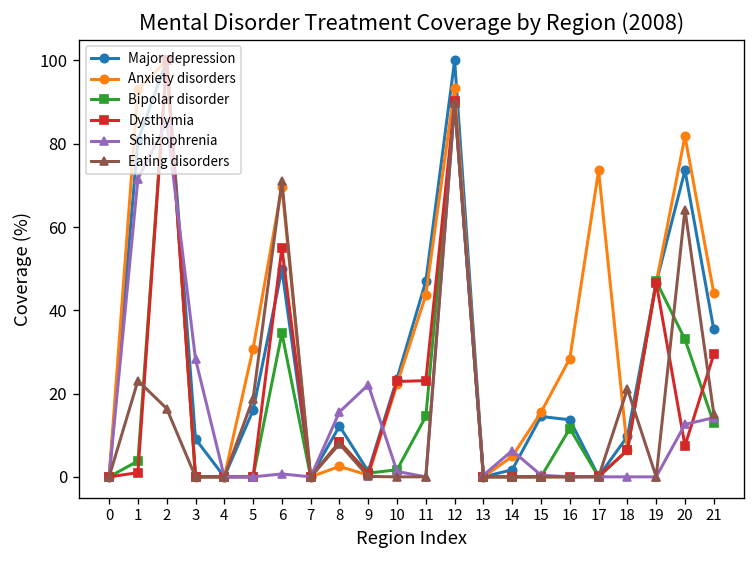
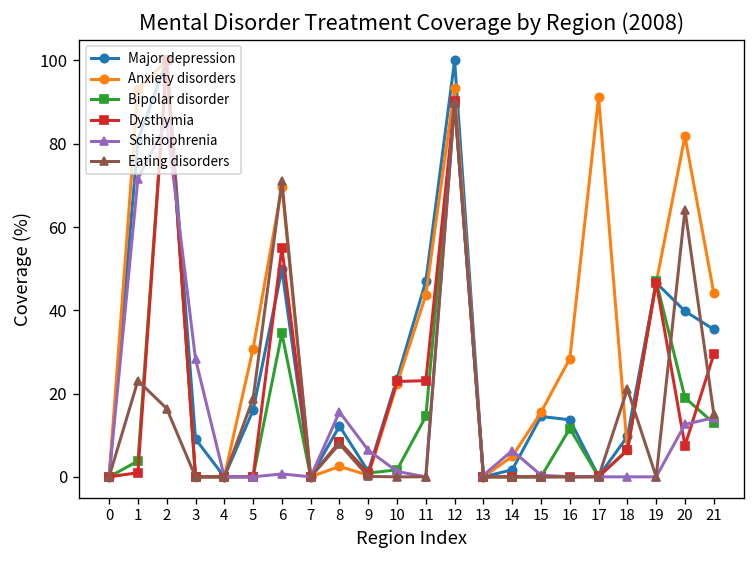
  {
    "Major depression": {
      "3": 9,
      "5": 16,
      "6": 50,
      "8": 12,
      "11": 47,
      "12": 100,
      "14": 2,
      "15": 15,
      "16": 14,
      "18": 10,
-     "20": 74,
+     "20": 40,
      "21": 35
    },
    "Anxiety disorders": {
      "5": 31,
      "6": 70,
      "8": 3,
      "11": 44,
      "12": 93,
      "14": 5,
      "15": 16,
      "16": 28,
-     "17": 74,
+     "17": 91,
      "20": 82,
      "21": 44
    },
    "Bipolar disorder": {
      "1": 4,
      "6": 35,
      "11": 15,
      "16": 12,
-     "20": 33,
+     "20": 19,
      "21": 13
    },
    "Dysthymia": {
      "1": 1,
      "6": 55,
      "11": 23,
      "20": 8,
      "21": 29
    },
    "Schizophrenia": {
      "1": 72,
      "3": 28,
      "6": 1,
      "8": 16,
-     "9": 22,
+     "9": 6,
      "14": 6,
      "18": 0,
      "20": 13,
      "21": 14
    },
    "Eating disorders": {
      "1": 23,
      "2": 16,
      "5": 19,
      "6": 71,
      "10": 0,
      "18": 21,
      "20": 64,
      "21": 15
    }
  }
